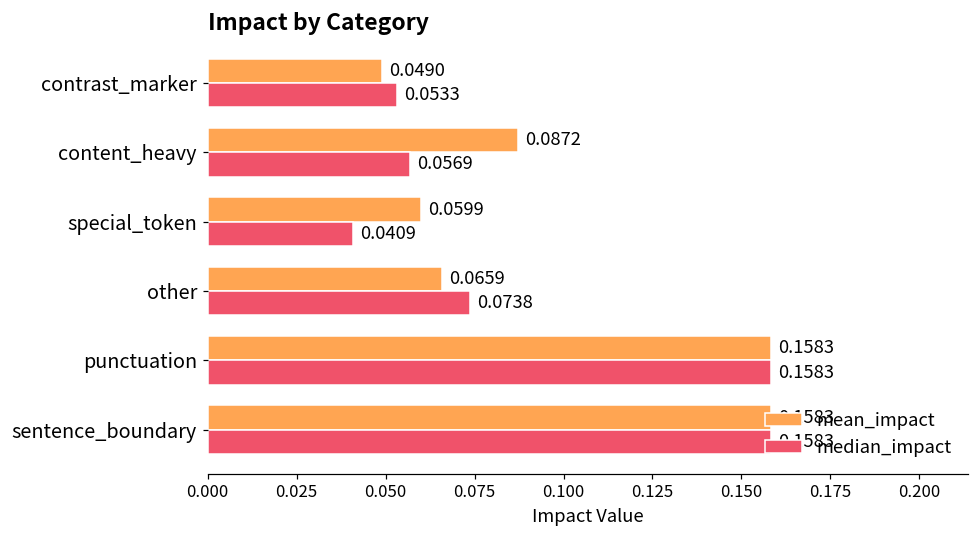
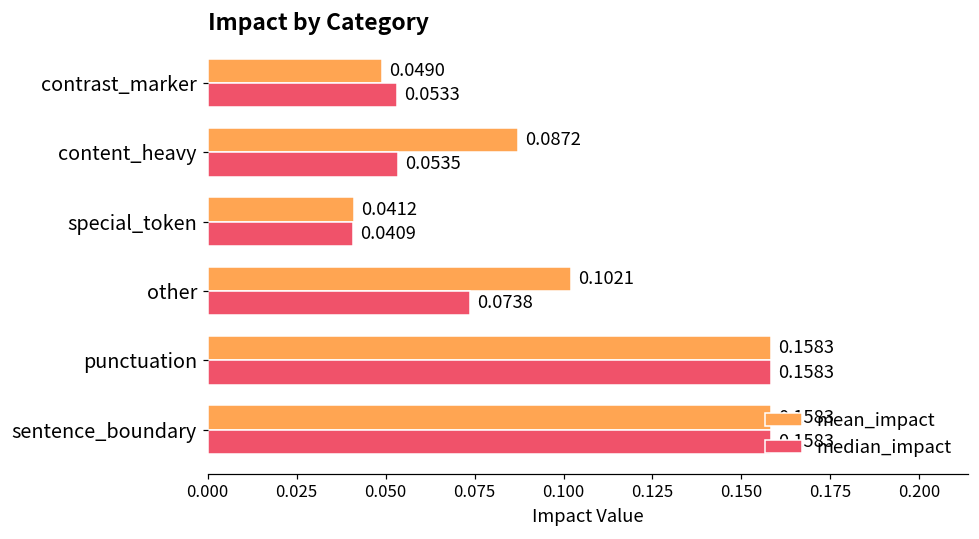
  {
    "mean_impact": {
      "contrast_marker": 0.0490,
      "content_heavy": 0.0872,
-     "special_token": 0.0599,
-     "other": 0.0659,
+     "special_token": 0.0412,
+     "other": 0.1021,
      "punctuation": 0.1583,
      "sentence_boundary": 0.1583
    },
    "median_impact": {
      "contrast_marker": 0.0533,
-     "content_heavy": 0.0569,
+     "content_heavy": 0.0535,
      "special_token": 0.0409,
      "other": 0.0738,
      "punctuation": 0.1583,
      "sentence_boundary": 0.1583
    }
  }
